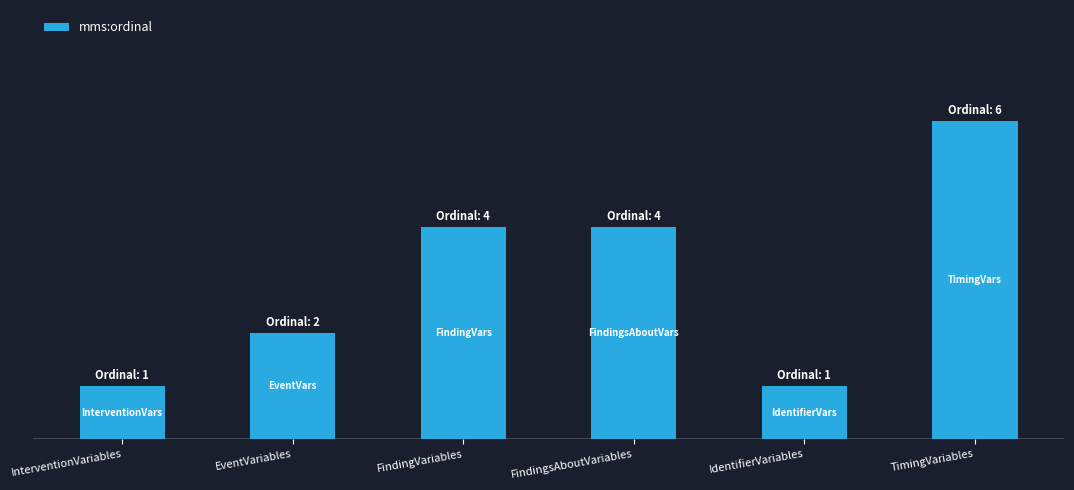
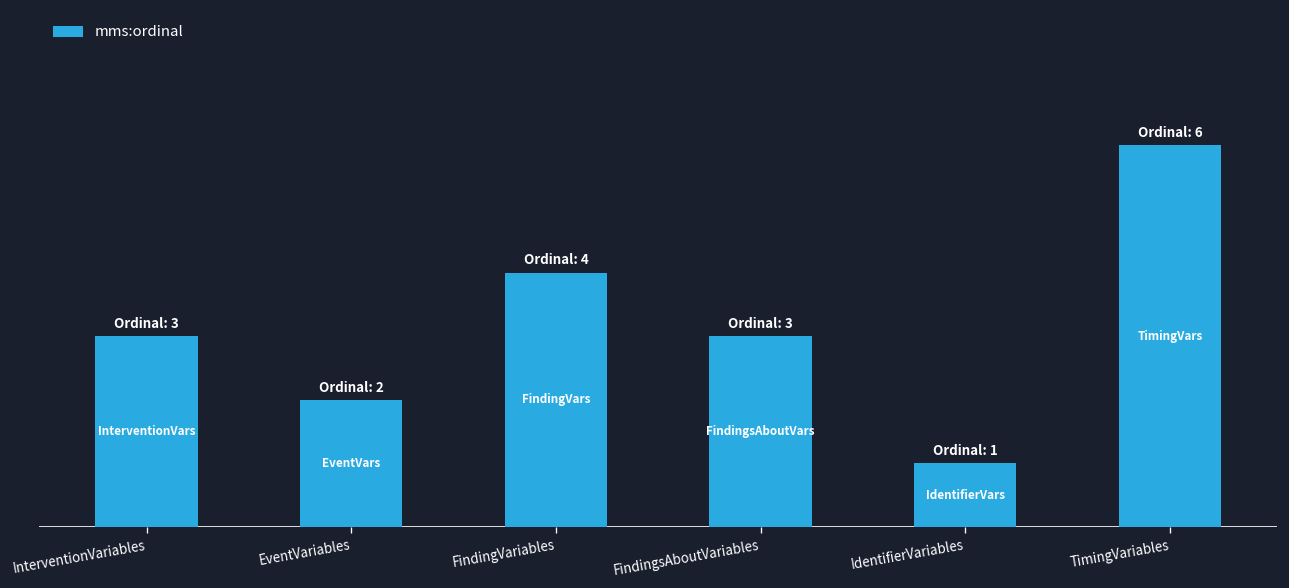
  {
-   "InterventionVariables": 1,
+   "InterventionVariables": 3,
    "EventVariables": 2,
    "FindingVariables": 4,
-   "FindingsAboutVariables": 4,
+   "FindingsAboutVariables": 3,
    "IdentifierVariables": 1,
    "TimingVariables": 6
  }
